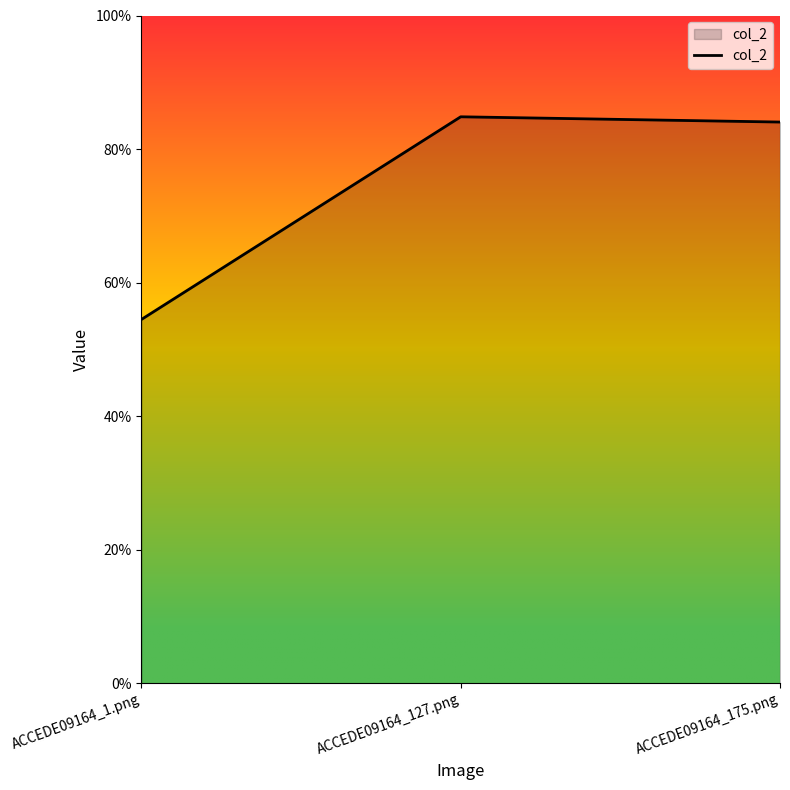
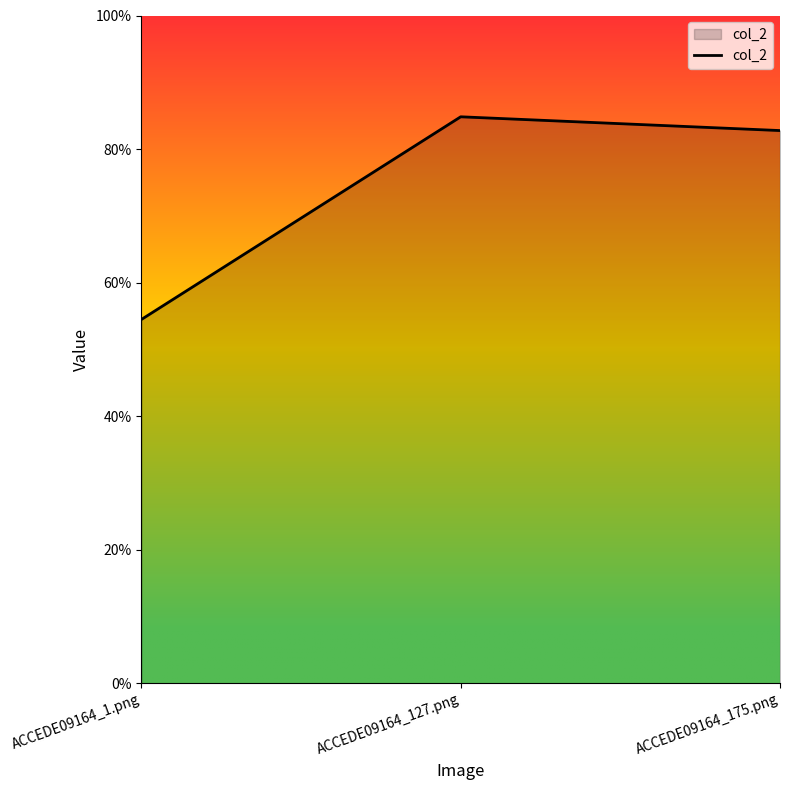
  {
    "ACCEDE09164_1.png": "54%",
    "ACCEDE09164_127.png": "85%",
-   "ACCEDE09164_175.png": "84%"
+   "ACCEDE09164_175.png": "83%"
  }
